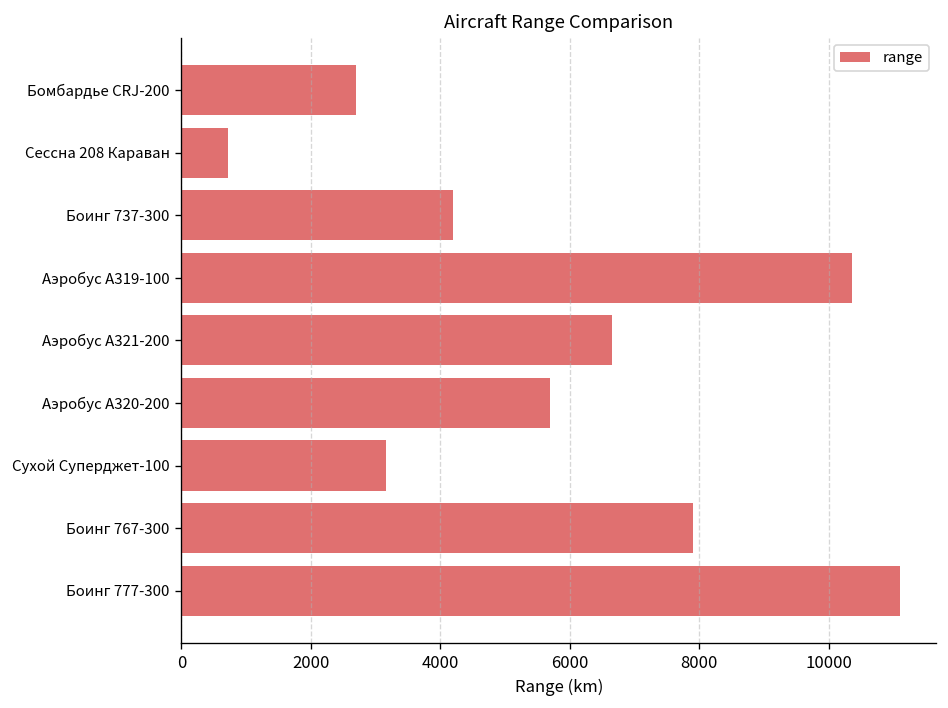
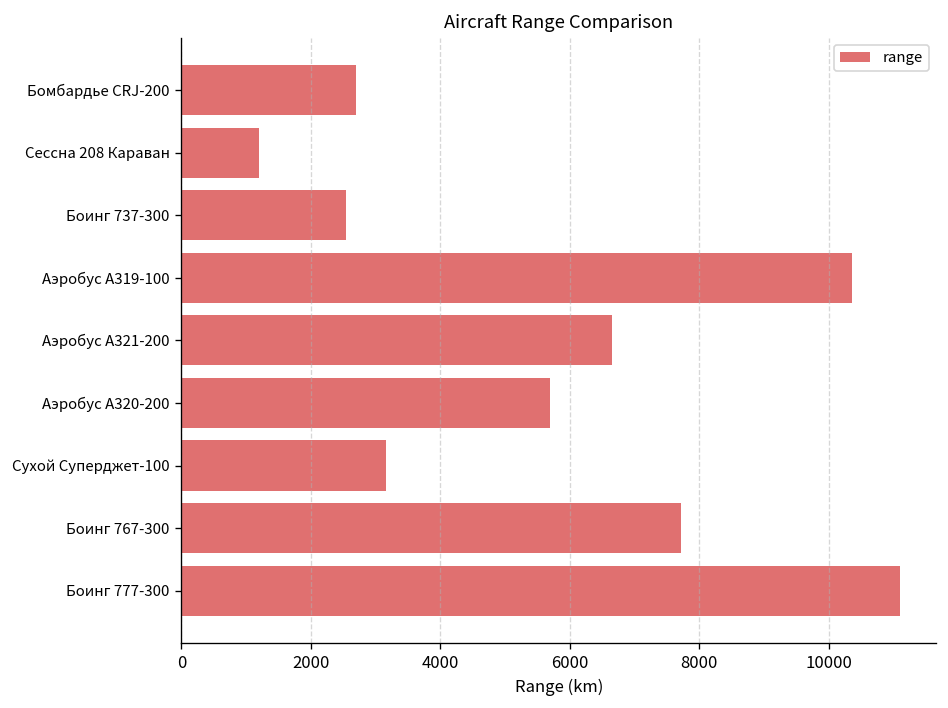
  {
    "Бомбардье CRJ-200": 2700,
-   "Сессна 208 Караван": 700,
-   "Боинг 737-300": 4200,
+   "Сессна 208 Караван": 1200,
+   "Боинг 737-300": 2500,
    "Аэробус A319-100": 10400,
    "Аэробус A321-200": 6600,
    "Аэробус A320-200": 5700,
    "Сухой Суперджет-100": 3200,
-   "Боинг 767-300": 7900,
+   "Боинг 767-300": 7700,
    "Боинг 777-300": 11100
  }
